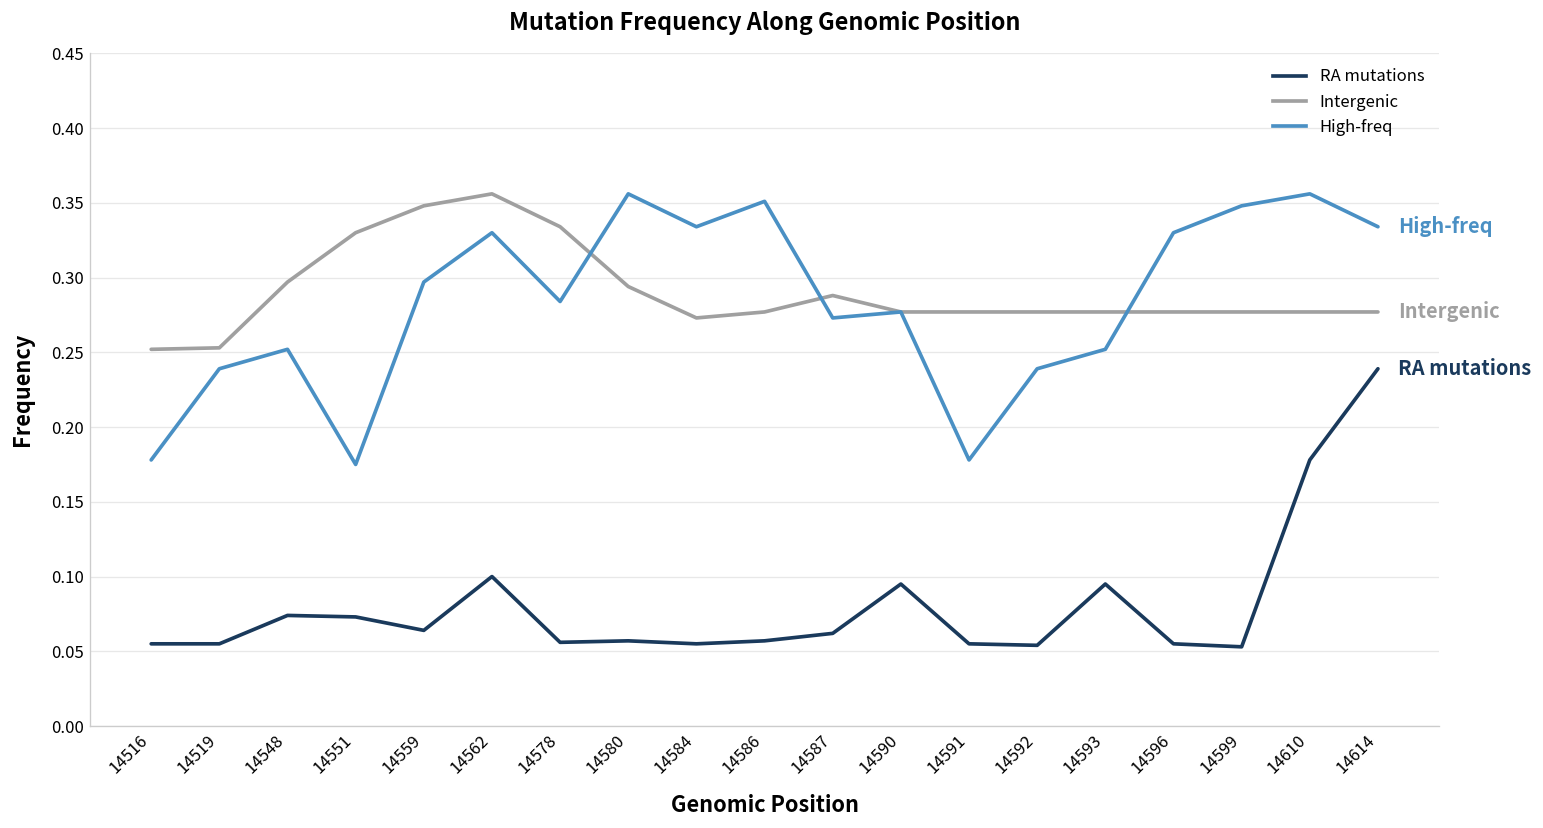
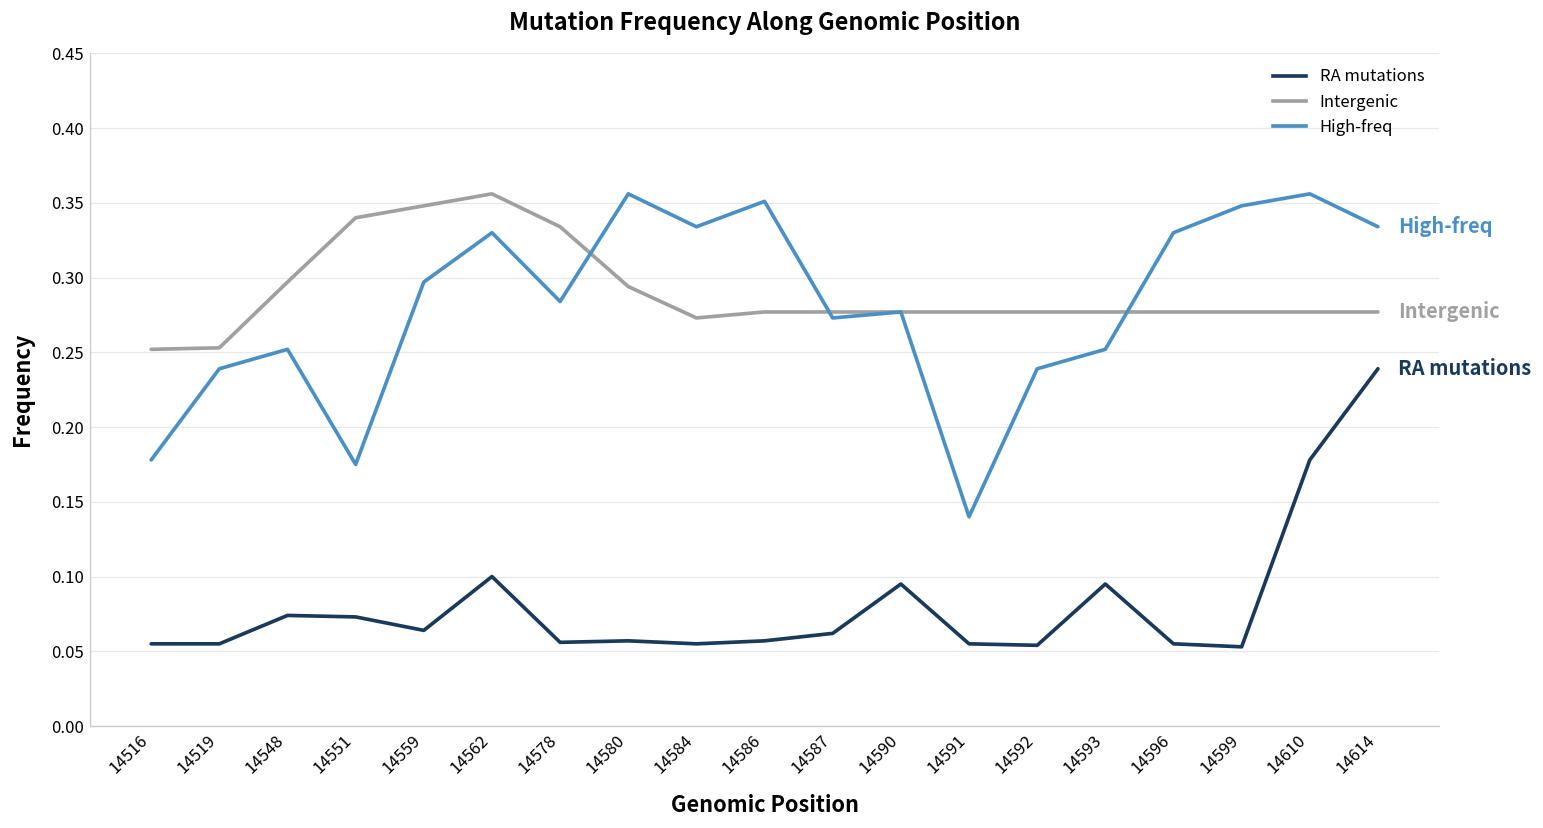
  {
    "Intergenic": {
      "14516": 0.252,
      "14519": 0.253,
      "14548": 0.297,
-     "14551": 0.33,
+     "14551": 0.34,
      "14559": 0.348,
      "14562": 0.356,
      "14578": 0.334,
      "14580": 0.294,
      "14584": 0.273,
      "14586": 0.277,
-     "14587": 0.288,
+     "14587": 0.277,
      "14591": 0.277,
      "14592": 0.277,
      "14593": 0.277,
      "14596": 0.277,
      "14599": 0.277,
      "14610": 0.277,
      "14614": 0.277
    },
    "High-freq": {
      "14516": 0.178,
      "14519": 0.239,
      "14548": 0.252,
      "14551": 0.175,
      "14559": 0.297,
      "14562": 0.330,
      "14578": 0.284,
      "14580": 0.356,
      "14584": 0.334,
      "14586": 0.351,
      "14587": 0.273,
-     "14591": 0.178,
+     "14591": 0.140,
      "14592": 0.239,
      "14593": 0.252,
      "14596": 0.330,
      "14599": 0.348,
      "14610": 0.356,
      "14614": 0.334
    }
  }
